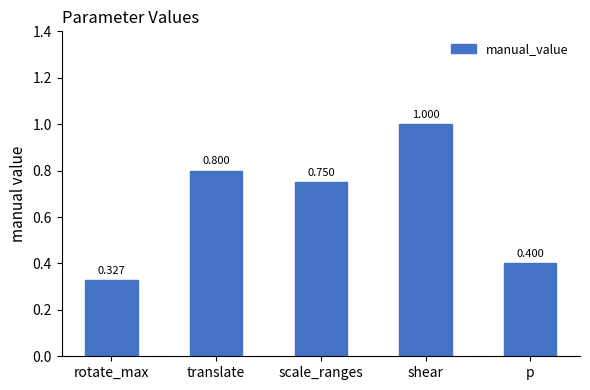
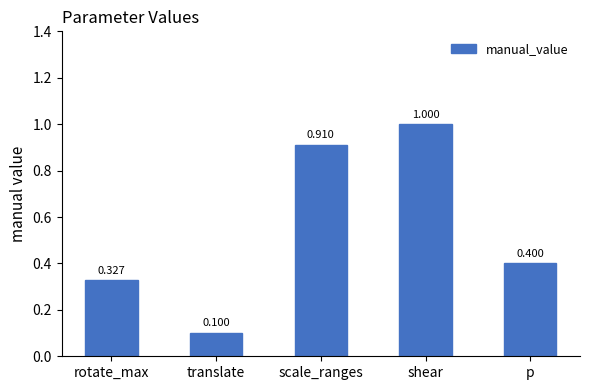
  {
    "rotate_max": 0.327,
-   "translate": 0.800,
-   "scale_ranges": 0.750,
+   "translate": 0.100,
+   "scale_ranges": 0.910,
    "shear": 1.000,
    "p": 0.400
  }
